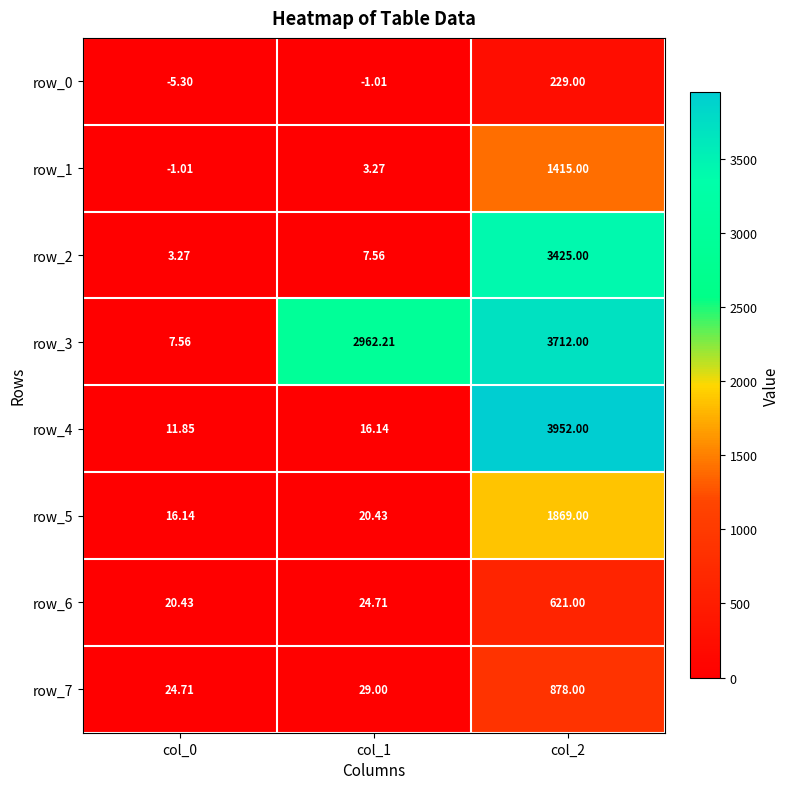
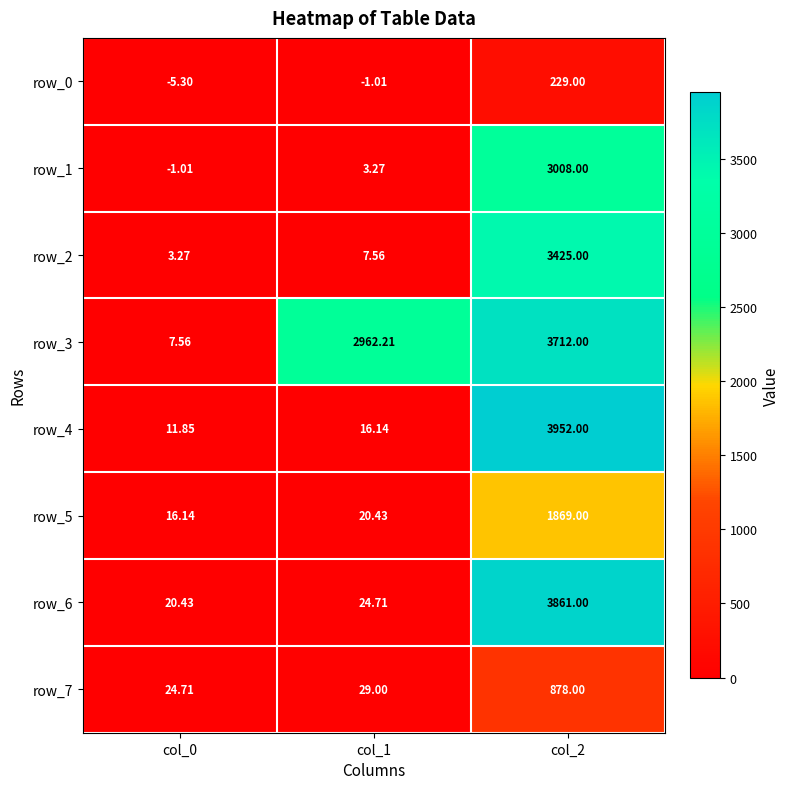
  {
    "row_0": {
      "col_0": -5.30,
      "col_1": -1.01,
      "col_2": 229.00
    },
    "row_1": {
      "col_0": -1.01,
      "col_1": 3.27,
-     "col_2": 1415.00
+     "col_2": 3008.00
    },
    "row_2": {
      "col_0": 3.27,
      "col_1": 7.56,
      "col_2": 3425.00
    },
    "row_3": {
      "col_0": 7.56,
      "col_1": 2962.21,
      "col_2": 3712.00
    },
    "row_4": {
      "col_0": 11.85,
      "col_1": 16.14,
      "col_2": 3952.00
    },
    "row_5": {
      "col_0": 16.14,
      "col_1": 20.43,
      "col_2": 1869.00
    },
    "row_6": {
      "col_0": 20.43,
      "col_1": 24.71,
-     "col_2": 621.00
+     "col_2": 3861.00
    },
    "row_7": {
      "col_0": 24.71,
      "col_1": 29.00,
      "col_2": 878.00
    }
  }
